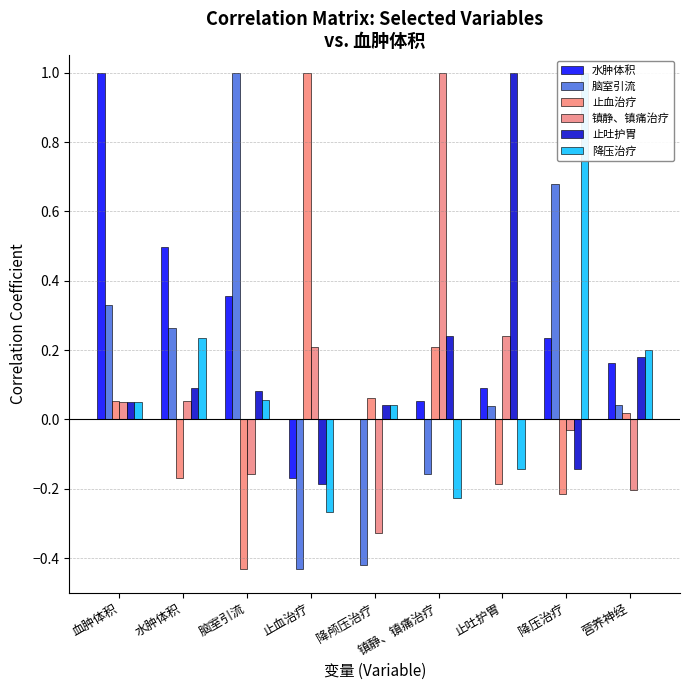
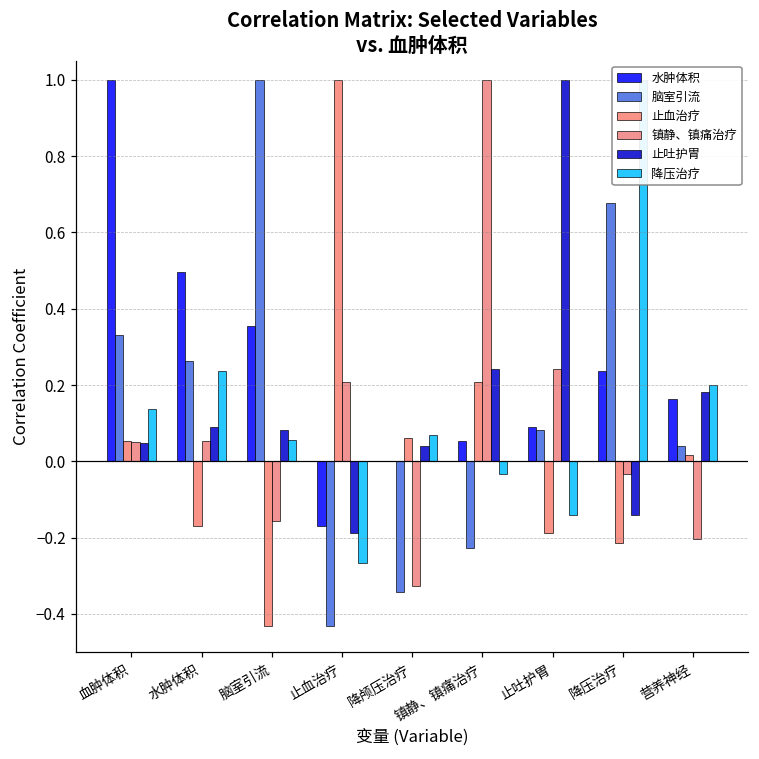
  {
    "脑室引流": {
      "血肿体积": 0.33,
      "水肿体积": 0.26,
      "脑室引流": 1.00,
      "止血治疗": -0.43,
-     "降颅压治疗": -0.42,
-     "镇静、镇痛治疗": -0.16,
-     "止吐护胃": 0.04,
+     "降颅压治疗": -0.34,
+     "镇静、镇痛治疗": -0.23,
+     "止吐护胃": 0.08,
      "降压治疗": 0.68,
      "营养神经": 0.04
    },
    "降压治疗": {
-     "血肿体积": 0.05,
+     "血肿体积": 0.14,
      "水肿体积": 0.24,
      "脑室引流": 0.06,
      "止血治疗": -0.27,
-     "降颅压治疗": 0.04,
-     "镇静、镇痛治疗": -0.23,
+     "降颅压治疗": 0.07,
+     "镇静、镇痛治疗": -0.03,
      "止吐护胃": -0.14,
      "营养神经": 0.20
    }
  }
